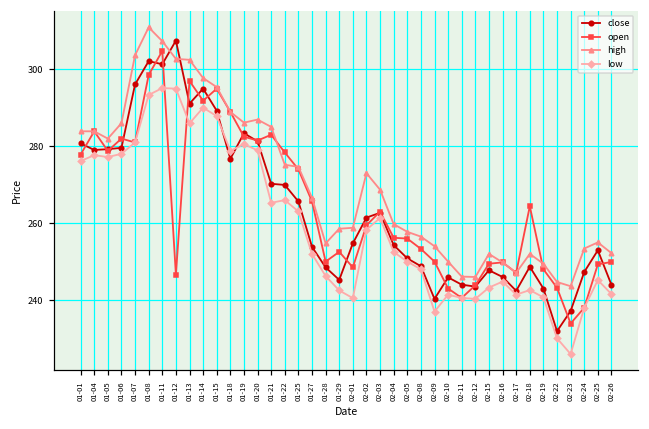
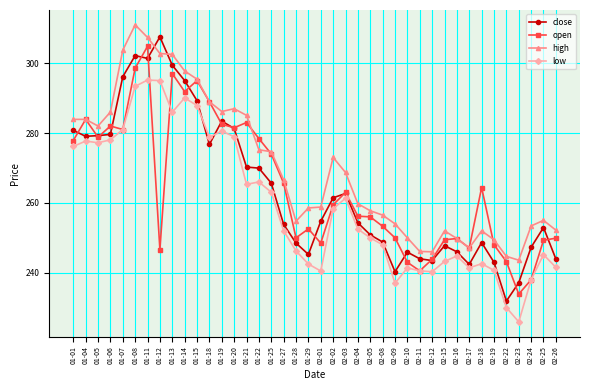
  {
    "close": {
      "01-01": 281,
      "01-04": 279,
      "01-06": 280,
      "01-07": 296,
      "01-08": 302,
      "01-11": 301,
      "01-12": 308,
-     "01-13": 291,
+     "01-13": 299,
      "01-14": 295,
      "01-15": 289,
      "01-18": 277,
      "01-19": 283,
      "01-21": 270,
      "01-22": 270,
      "01-25": 266,
      "01-27": 254,
      "01-28": 249,
      "01-29": 245,
      "02-01": 255,
      "02-02": 261,
      "02-04": 254,
      "02-05": 251,
      "02-08": 249,
      "02-09": 240,
      "02-10": 246,
      "02-11": 244,
      "02-15": 248,
      "02-16": 246,
      "02-17": 242,
      "02-18": 249,
      "02-19": 243,
      "02-22": 232,
      "02-23": 237,
      "02-24": 247,
      "02-25": 253,
      "02-26": 244
    },
    "open": {
      "01-01": 278,
      "01-06": 282,
      "01-08": 299,
      "01-11": 305,
      "01-12": 247,
      "01-13": 297,
      "01-14": 292,
      "01-19": 283,
      "01-21": 283,
      "01-22": 278,
      "01-27": 266,
      "01-28": 250,
      "01-29": 253,
      "02-01": 249,
      "02-02": 259,
      "02-04": 256,
      "02-05": 256,
      "02-08": 253,
      "02-09": 250,
      "02-10": 243,
      "02-15": 249,
      "02-18": 264,
      "02-19": 248,
      "02-22": 243,
      "02-23": 234,
      "02-25": 249,
      "02-26": 250
    }
  }
